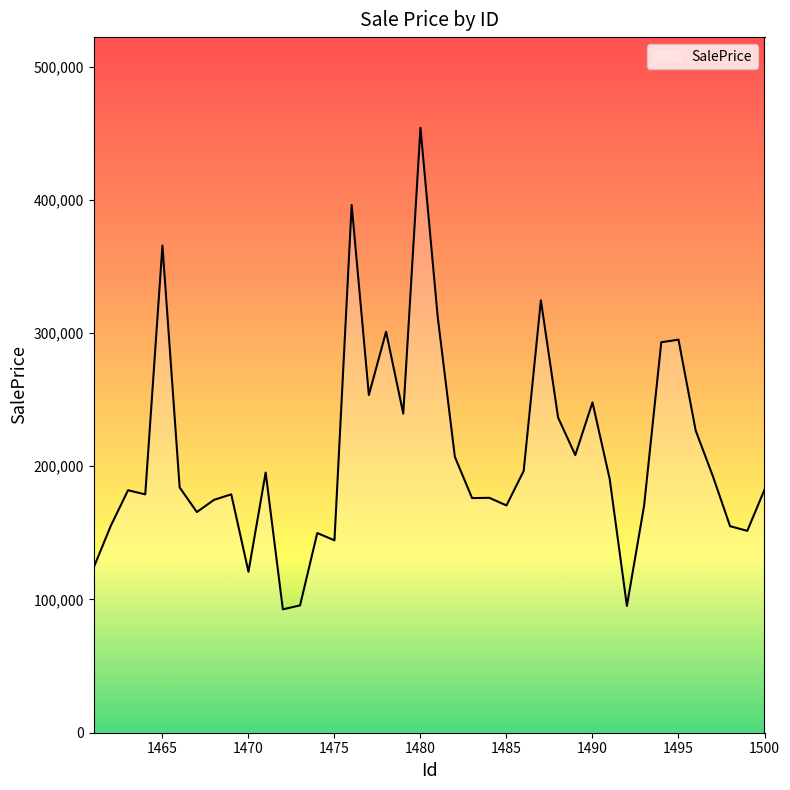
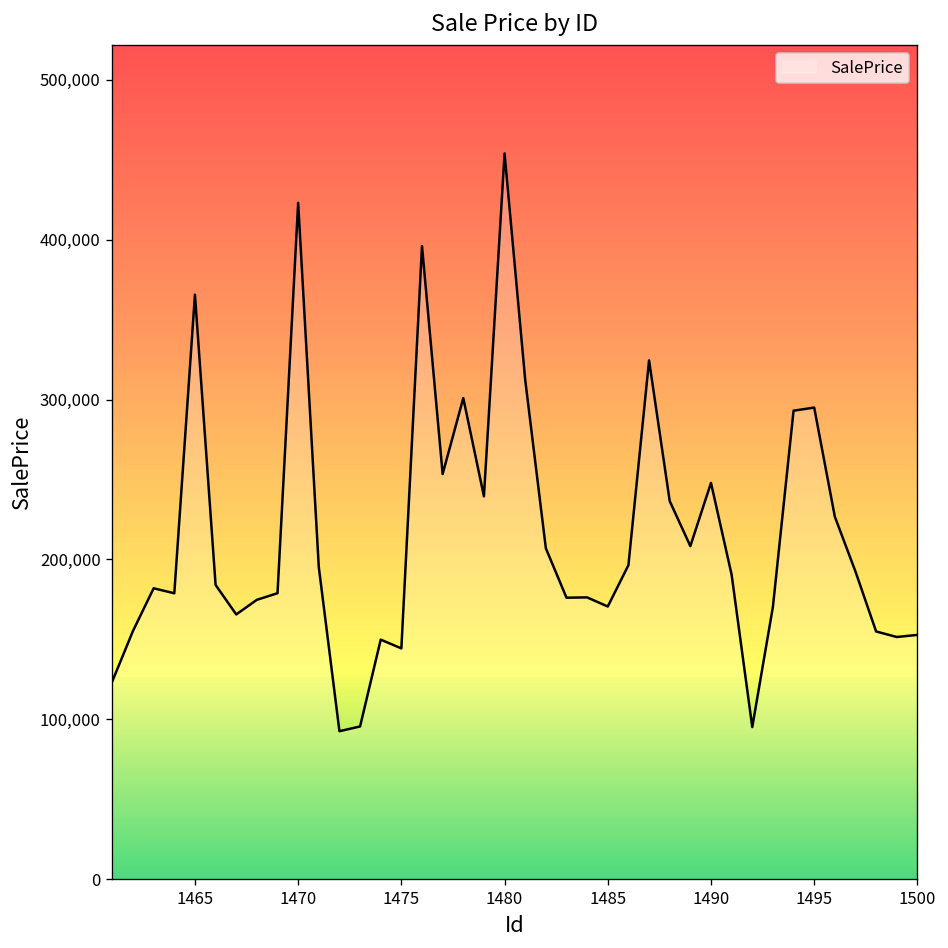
  {
    "1465": "366,000",
-   "1470": "121,000",
+   "1470": "423,000",
    "1475": "144,000",
    "1480": "454,000",
    "1485": "171,000",
    "1490": "248,000",
    "1495": "295,000",
-   "1500": "182,000"
+   "1500": "153,000"
  }
